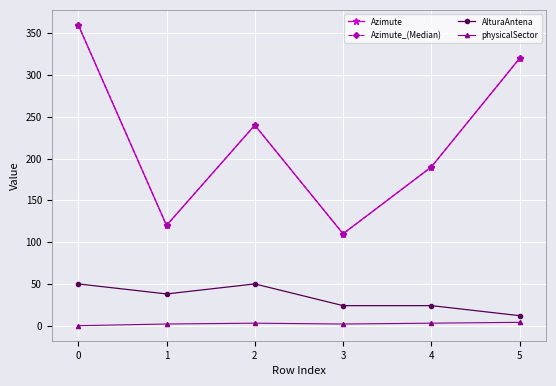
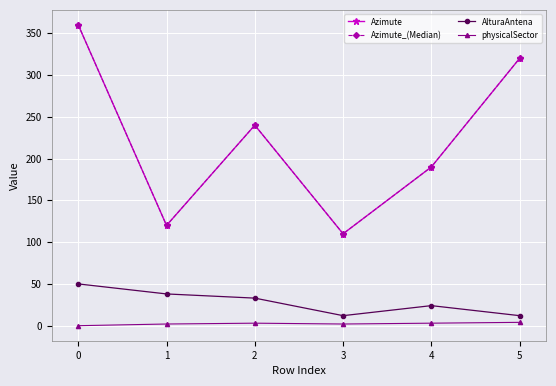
  {
    "AlturaAntena": {
      "0": 50,
      "1": 40,
-     "2": 50,
-     "3": 20,
+     "2": 30,
+     "3": 10,
      "4": 20,
      "5": 10
    }
  }
